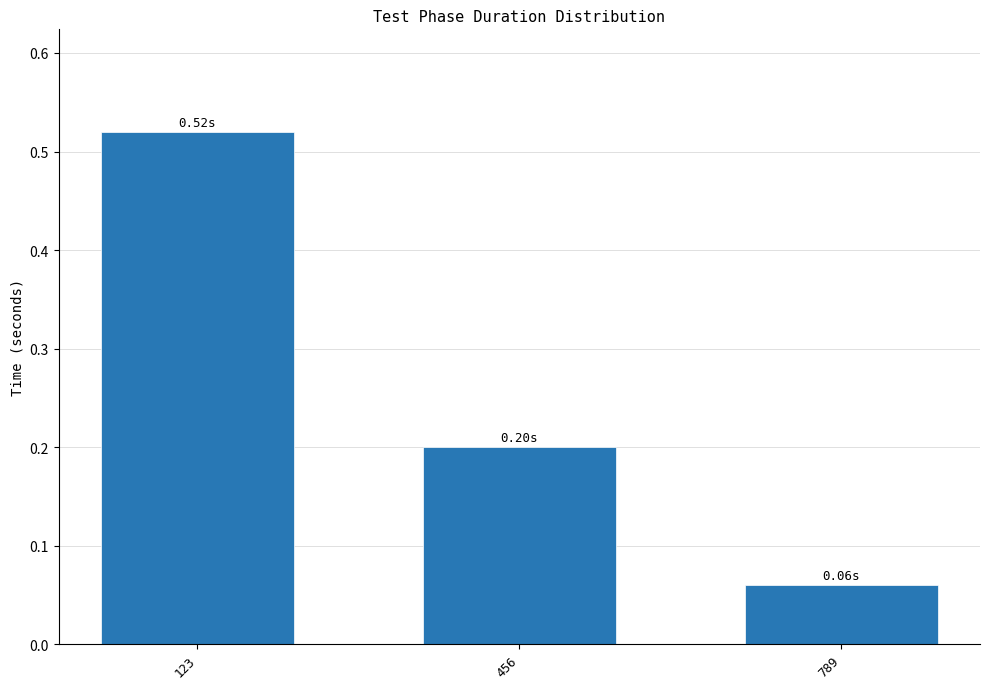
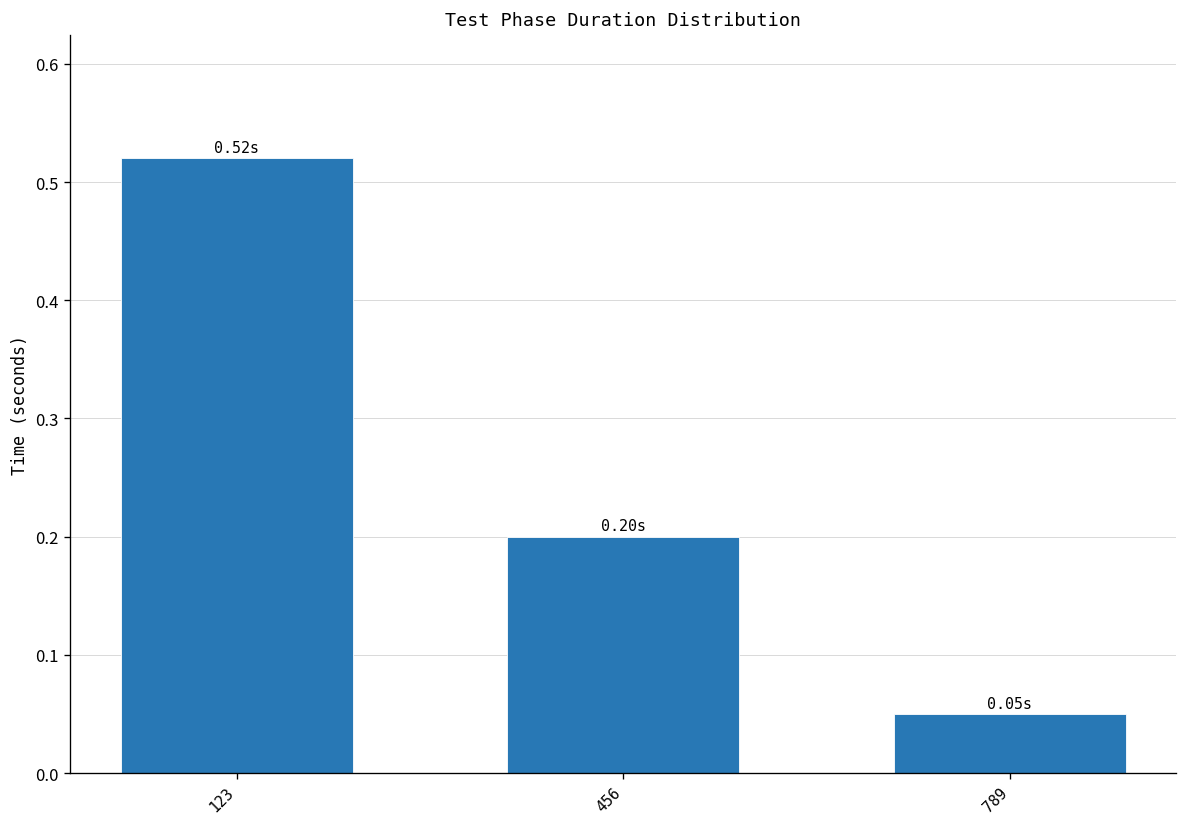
  {
    "123": "0.52s",
    "456": "0.20s",
-   "789": "0.06s"
+   "789": "0.05s"
  }
